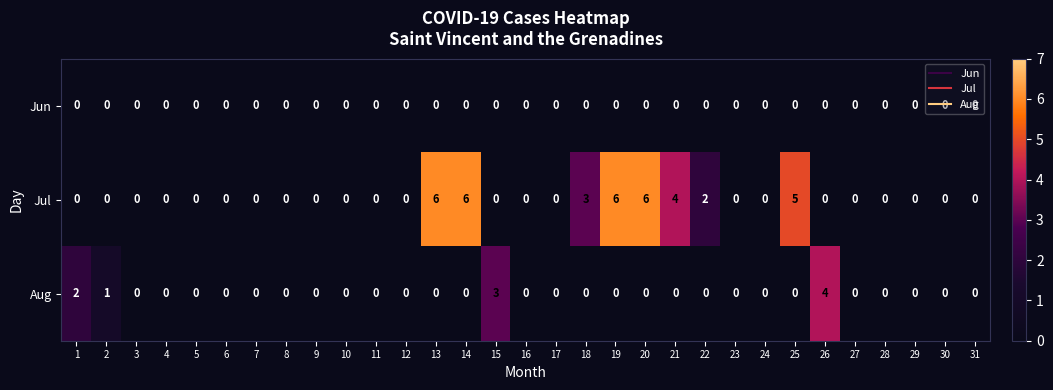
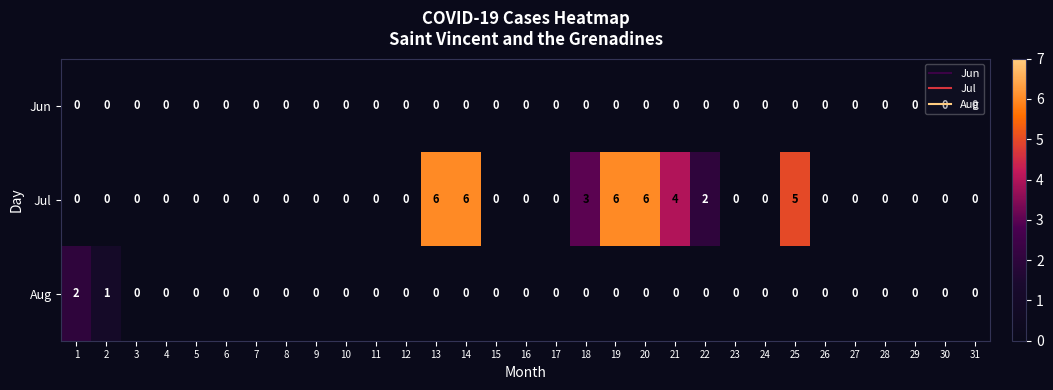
  {
    "Jun": {
      "1": 0,
      "2": 0,
      "3": 0,
      "4": 0,
      "5": 0,
      "6": 0,
      "7": 0,
      "8": 0,
      "9": 0,
      "10": 0,
      "11": 0,
      "12": 0,
      "13": 0,
      "14": 0,
      "15": 0,
      "16": 0,
      "17": 0,
      "18": 0,
      "19": 0,
      "20": 0,
      "21": 0,
      "22": 0,
      "23": 0,
      "24": 0,
      "25": 0,
      "26": 0,
      "27": 0,
      "28": 0,
      "29": 0
    },
    "Jul": {
      "1": 0,
      "2": 0,
      "3": 0,
      "4": 0,
      "5": 0,
      "6": 0,
      "7": 0,
      "8": 0,
      "9": 0,
      "10": 0,
      "11": 0,
      "12": 0,
      "13": 6,
      "14": 6,
      "15": 0,
      "16": 0,
      "17": 0,
      "18": 3,
      "19": 6,
      "20": 6,
      "21": 4,
      "22": 2,
      "23": 0,
      "24": 0,
      "25": 5,
      "26": 0,
      "27": 0,
      "28": 0,
      "29": 0,
      "30": 0,
      "31": 0
    },
    "Aug": {
      "1": 2,
      "2": 1,
      "3": 0,
      "4": 0,
      "5": 0,
      "6": 0,
      "7": 0,
      "8": 0,
      "9": 0,
      "10": 0,
      "11": 0,
      "12": 0,
      "13": 0,
      "14": 0,
-     "15": 3,
+     "15": 0,
      "16": 0,
      "17": 0,
      "18": 0,
      "19": 0,
      "20": 0,
      "21": 0,
      "22": 0,
      "23": 0,
      "24": 0,
      "25": 0,
-     "26": 4,
+     "26": 0,
      "27": 0,
      "28": 0,
      "29": 0,
      "30": 0,
      "31": 0
    }
  }
